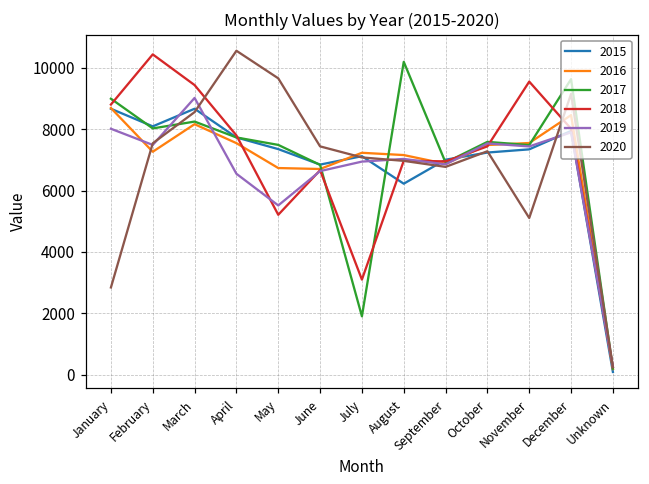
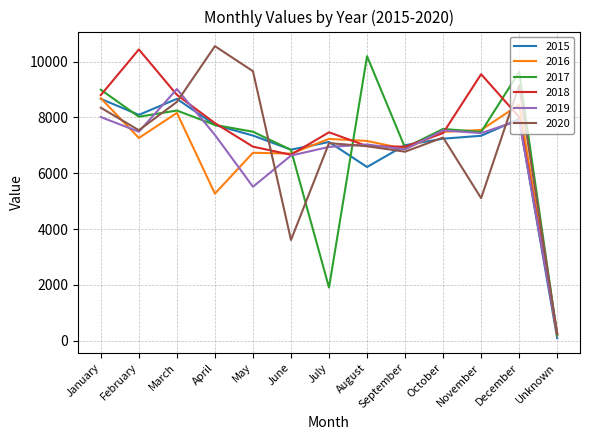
  {
    "2015": {
      "March": 8700,
      "May": 7400,
      "August": 6200,
      "November": 7300,
      "Unknown": 100
    },
    "2016": {
      "February": 7300,
-     "April": 7500,
+     "April": 5300,
      "May": 6700,
      "July": 7200,
      "August": 7200
    },
    "2017": {
      "January": 9000,
      "May": 7500,
      "July": 1900,
      "August": 10200
    },
    "2018": {
      "January": 8800,
      "February": 10400,
-     "March": 9400,
-     "May": 5200,
-     "July": 3100,
+     "March": 8800,
+     "May": 7000,
+     "July": 7500,
      "November": 9600
    },
    "2019": {
      "January": 8000,
      "March": 9000,
-     "April": 6500,
+     "April": 7400,
      "May": 5500,
      "July": 6900
    },
    "2020": {
-     "January": 2800,
+     "January": 8300,
      "March": 8600,
      "April": 10600,
      "May": 9700,
-     "June": 7400,
+     "June": 3600,
      "November": 5100
    }
  }
